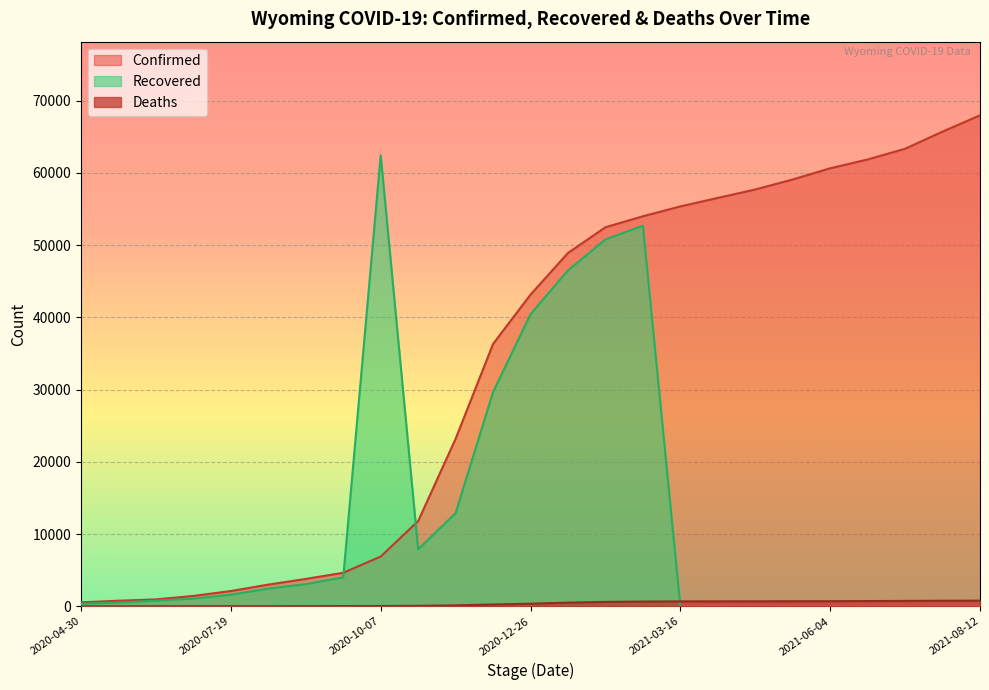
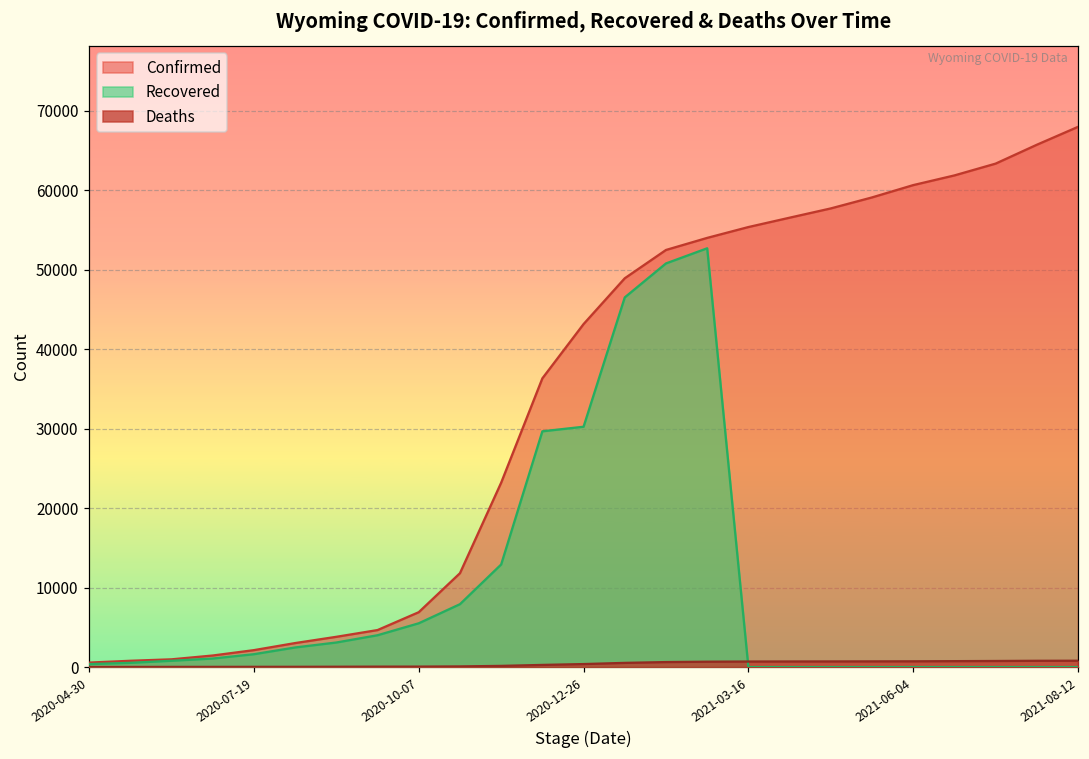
  {
    "Recovered": {
      "2020-07-19": 2000,
-     "2020-10-07": 62000,
-     "2020-12-26": 40000,
+     "2020-10-07": 6000,
+     "2020-12-26": 30000,
      "2021-03-16": 0,
      "2021-06-04": 0,
      "2021-08-12": 0
    }
  }
